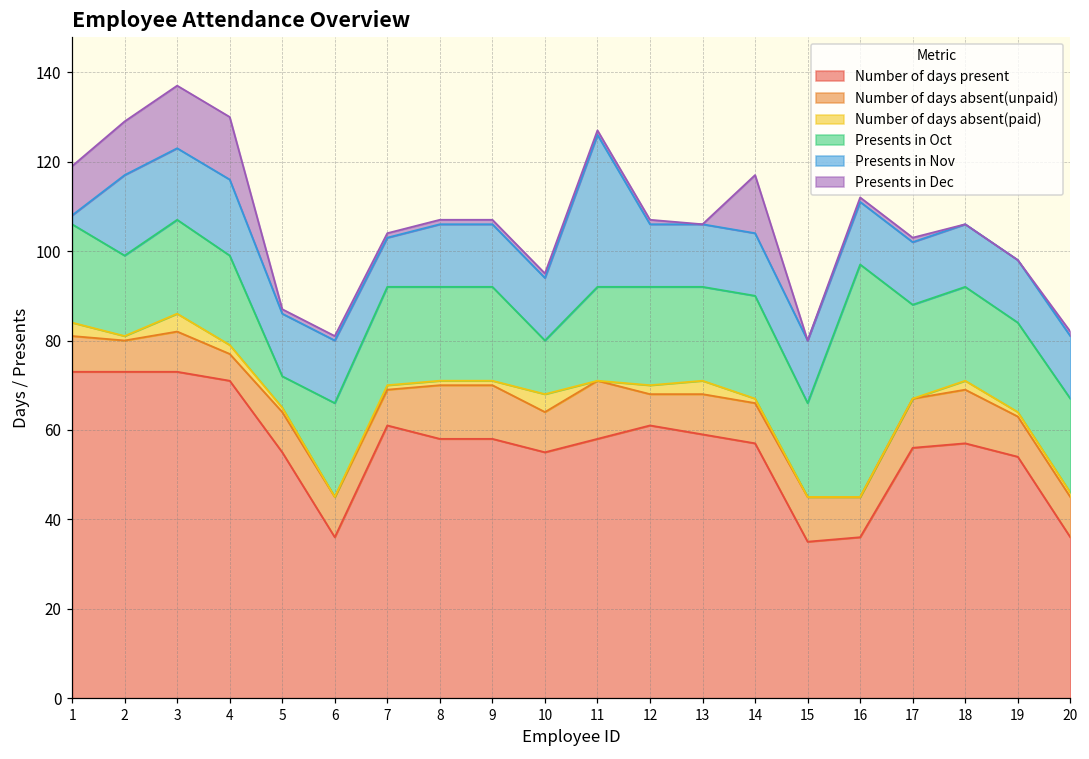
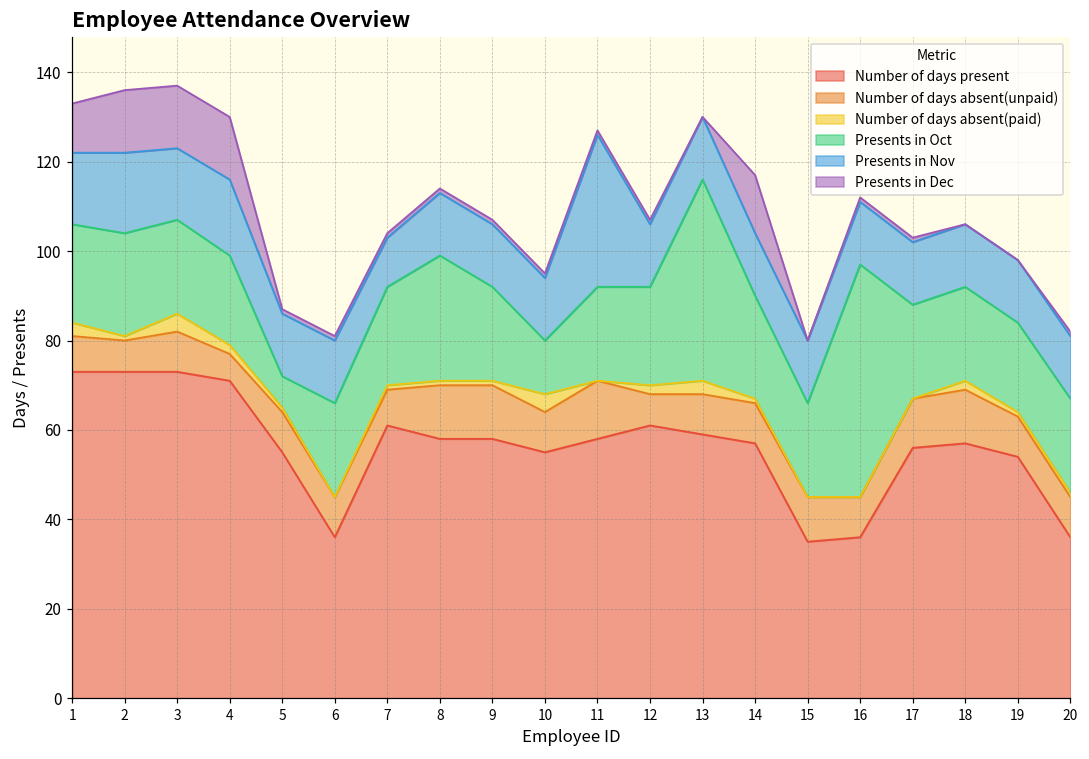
  {
    "Number of days absent(paid)": {
      "1": 3,
      "2": 1,
      "3": 4,
      "4": 2,
      "5": 1,
      "7": 1,
      "8": 1,
      "9": 1,
      "10": 4,
      "12": 2,
      "13": 3,
      "14": 1,
      "18": 2,
      "19": 1,
      "20": 1
    },
    "Presents in Oct": {
      "1": 22,
-     "2": 18,
+     "2": 23,
      "3": 21,
      "4": 20,
      "5": 7,
      "6": 21,
      "7": 22,
-     "8": 21,
+     "8": 28,
      "9": 21,
      "10": 12,
      "11": 21,
      "12": 22,
-     "13": 21,
+     "13": 45,
      "14": 23,
      "15": 21,
      "16": 52,
      "17": 21,
      "18": 21,
      "19": 20,
      "20": 21
    },
    "Presents in Nov": {
-     "1": 2,
+     "1": 16,
      "2": 18,
      "3": 16,
      "4": 17,
      "5": 14,
      "6": 14,
      "7": 11,
      "8": 14,
      "9": 14,
      "10": 14,
      "11": 34,
      "12": 14,
      "14": 14,
      "16": 14,
      "17": 14,
      "20": 14
    },
    "Presents in Dec": {
      "1": 11,
-     "2": 12,
+     "2": 14,
      "3": 14,
      "4": 14,
      "5": 1,
      "6": 1,
      "7": 1,
      "8": 1,
      "9": 1,
      "10": 1,
      "11": 1,
      "12": 1,
      "14": 13,
      "16": 1,
      "17": 1,
      "20": 1
    }
  }
